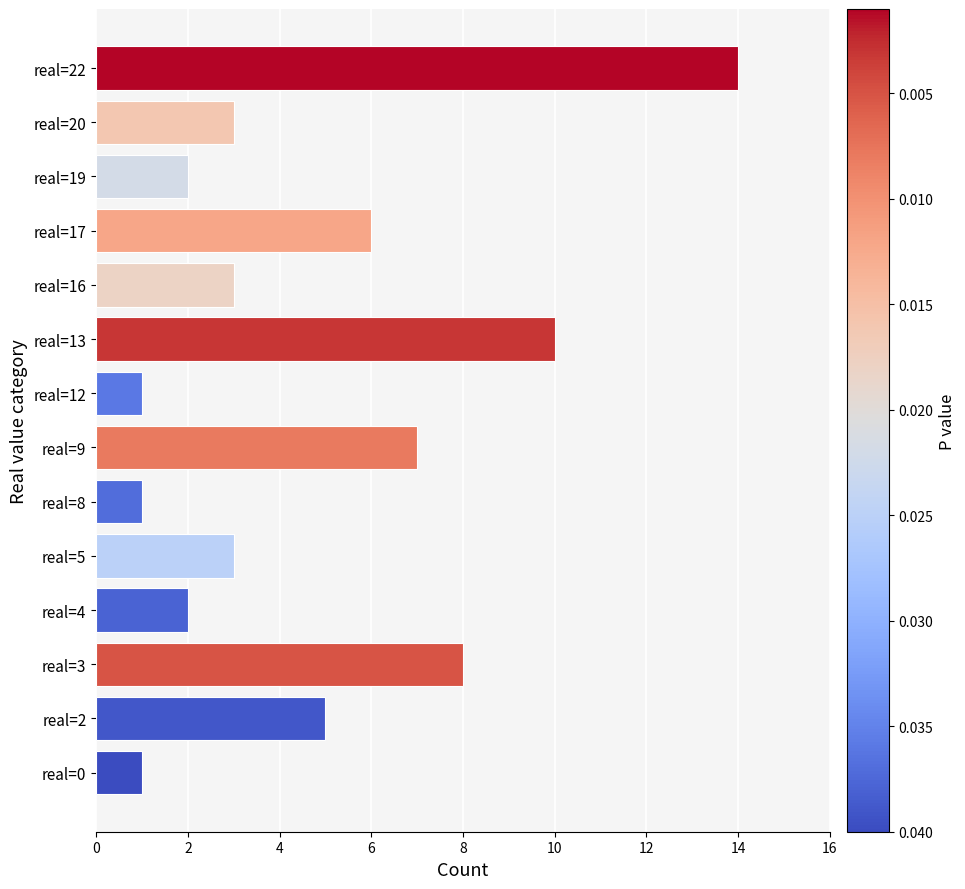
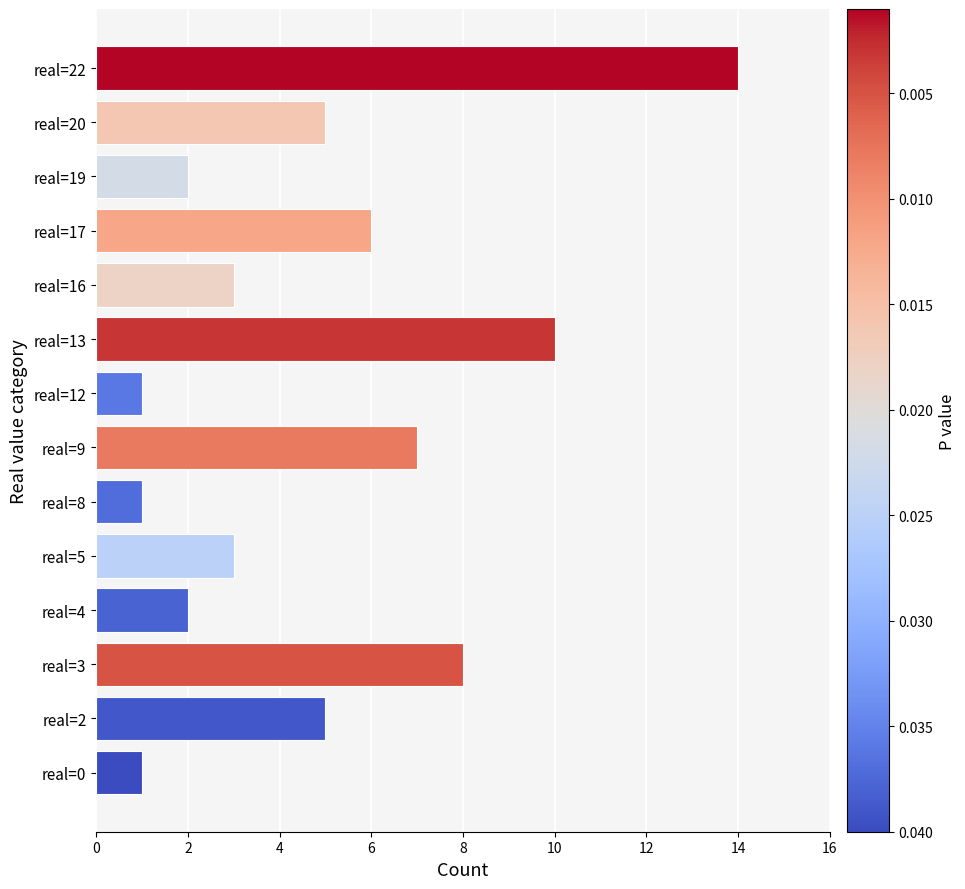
  {
    "real=22": 14,
-   "real=20": 3,
+   "real=20": 5,
    "real=19": 2,
    "real=17": 6,
    "real=16": 3,
    "real=13": 10,
    "real=12": 1,
    "real=9": 7,
    "real=8": 1,
    "real=5": 3,
    "real=4": 2,
    "real=3": 8,
    "real=2": 5,
    "real=0": 1
  }
